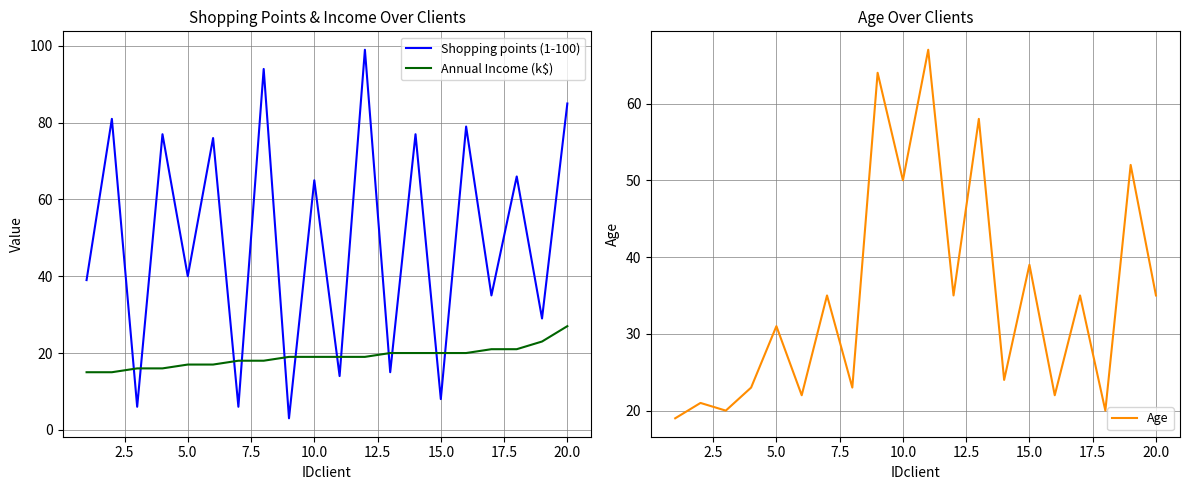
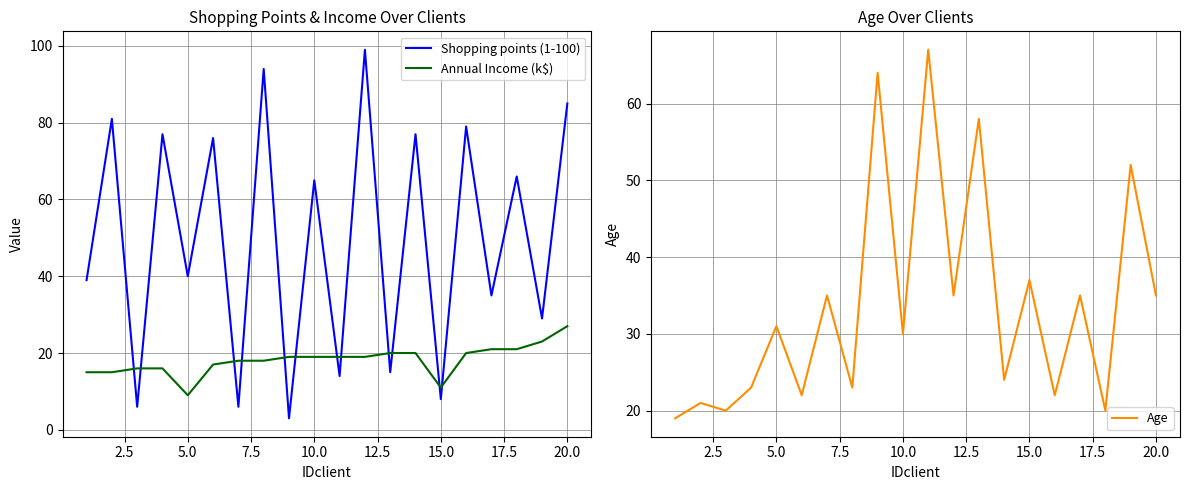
  {
    "Shopping Points & Income Over Clients": {
      "Shopping points (1-100)": {
        "5.0": 40,
        "10.0": 65,
        "15.0": 8,
        "20.0": 85
      },
      "Annual Income (k$)": {
-       "5.0": 17,
+       "5.0": 9,
        "10.0": 19,
-       "15.0": 20,
+       "15.0": 11,
        "20.0": 27
      }
    },
    "Age Over Clients": {
      "5.0": 31,
-     "10.0": 50,
-     "15.0": 39,
+     "10.0": 30,
+     "15.0": 37,
      "20.0": 35
    }
  }
